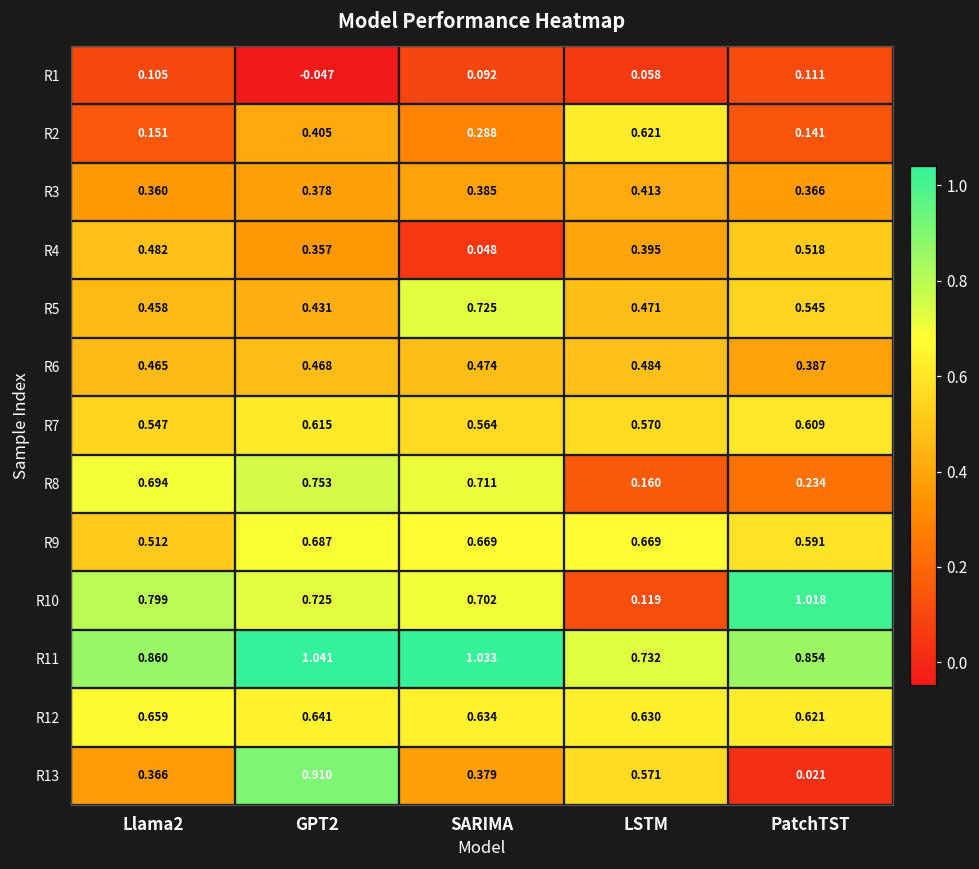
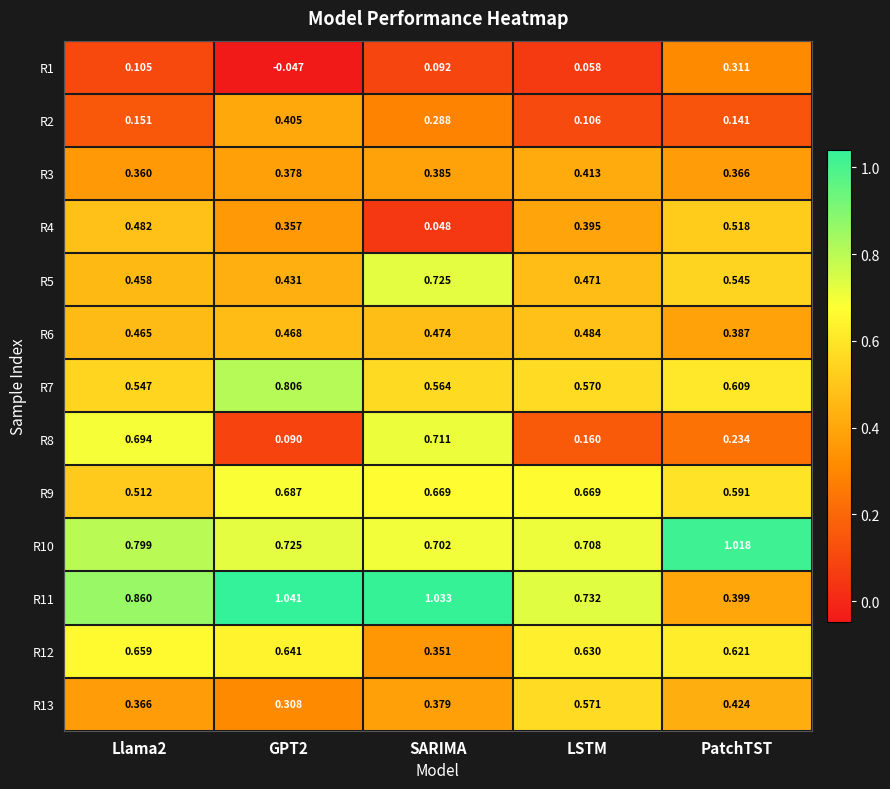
  {
    "R1": {
      "Llama2": 0.105,
      "GPT2": -0.047,
      "SARIMA": 0.092,
      "LSTM": 0.058,
-     "PatchTST": 0.111
+     "PatchTST": 0.311
    },
    "R2": {
      "Llama2": 0.151,
      "GPT2": 0.405,
      "SARIMA": 0.288,
-     "LSTM": 0.621,
+     "LSTM": 0.106,
      "PatchTST": 0.141
    },
    "R3": {
      "Llama2": 0.360,
      "GPT2": 0.378,
      "SARIMA": 0.385,
      "LSTM": 0.413,
      "PatchTST": 0.366
    },
    "R4": {
      "Llama2": 0.482,
      "GPT2": 0.357,
      "SARIMA": 0.048,
      "LSTM": 0.395,
      "PatchTST": 0.518
    },
    "R5": {
      "Llama2": 0.458,
      "GPT2": 0.431,
      "SARIMA": 0.725,
      "LSTM": 0.471,
      "PatchTST": 0.545
    },
    "R6": {
      "Llama2": 0.465,
      "GPT2": 0.468,
      "SARIMA": 0.474,
      "LSTM": 0.484,
      "PatchTST": 0.387
    },
    "R7": {
      "Llama2": 0.547,
-     "GPT2": 0.615,
+     "GPT2": 0.806,
      "SARIMA": 0.564,
      "LSTM": 0.570,
      "PatchTST": 0.609
    },
    "R8": {
      "Llama2": 0.694,
-     "GPT2": 0.753,
+     "GPT2": 0.090,
      "SARIMA": 0.711,
      "LSTM": 0.160,
      "PatchTST": 0.234
    },
    "R9": {
      "Llama2": 0.512,
      "GPT2": 0.687,
      "SARIMA": 0.669,
      "LSTM": 0.669,
      "PatchTST": 0.591
    },
    "R10": {
      "Llama2": 0.799,
      "GPT2": 0.725,
      "SARIMA": 0.702,
-     "LSTM": 0.119,
+     "LSTM": 0.708,
      "PatchTST": 1.018
    },
    "R11": {
      "Llama2": 0.860,
      "GPT2": 1.041,
      "SARIMA": 1.033,
      "LSTM": 0.732,
-     "PatchTST": 0.854
+     "PatchTST": 0.399
    },
    "R12": {
      "Llama2": 0.659,
      "GPT2": 0.641,
-     "SARIMA": 0.634,
+     "SARIMA": 0.351,
      "LSTM": 0.630,
      "PatchTST": 0.621
    },
    "R13": {
      "Llama2": 0.366,
-     "GPT2": 0.910,
+     "GPT2": 0.308,
      "SARIMA": 0.379,
      "LSTM": 0.571,
-     "PatchTST": 0.021
+     "PatchTST": 0.424
    }
  }
